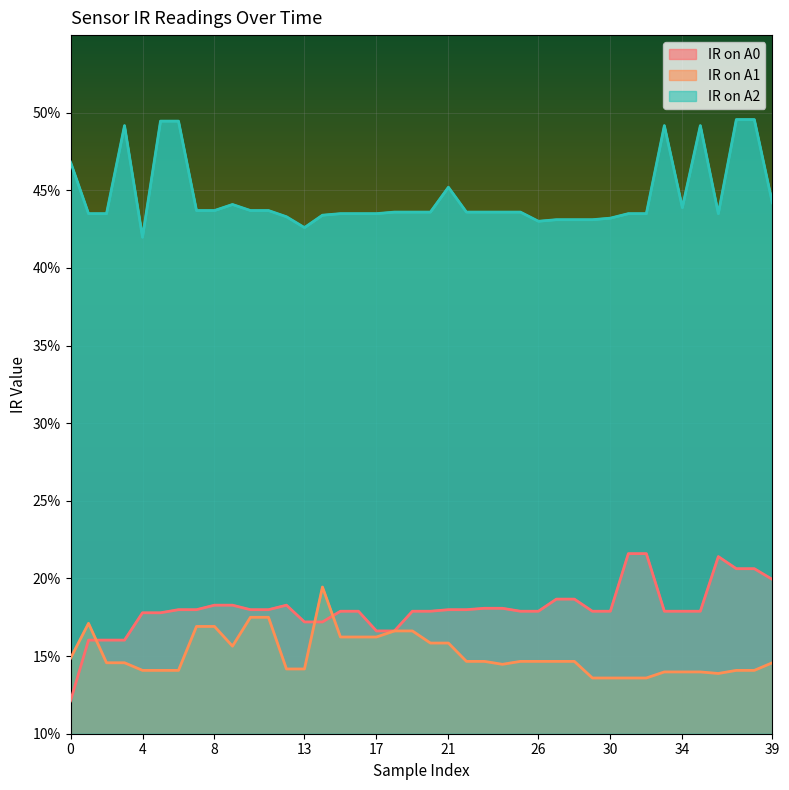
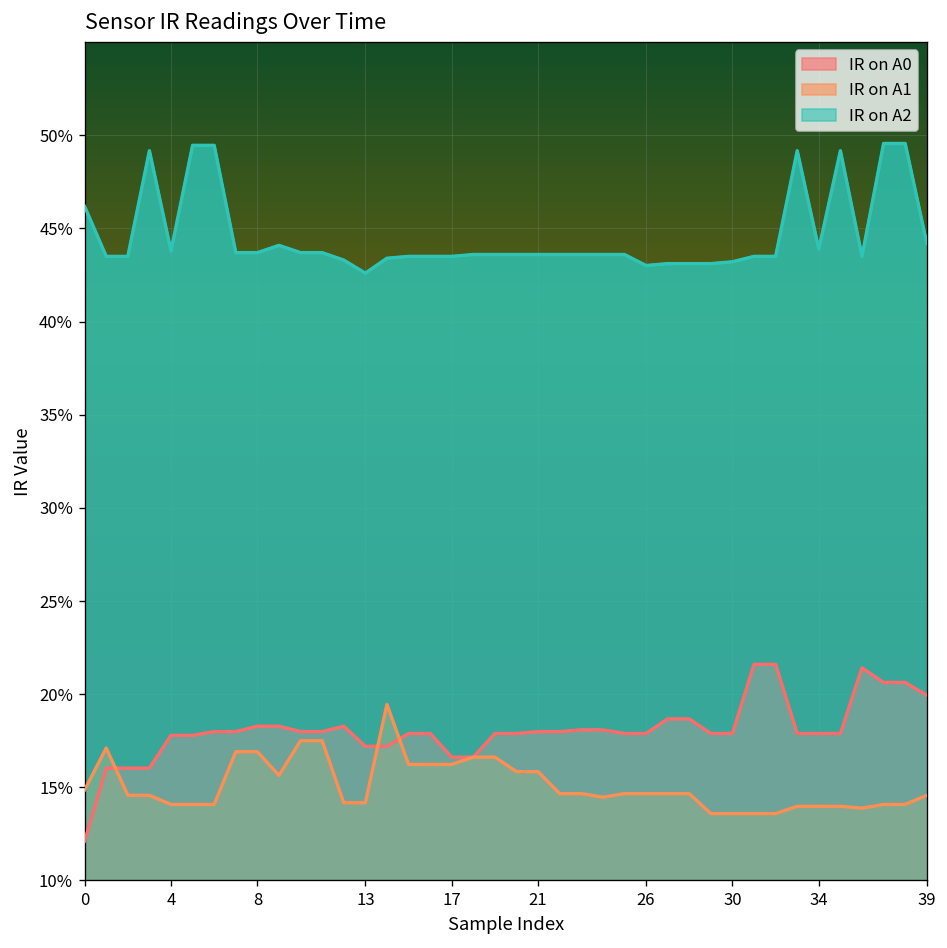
  {
    "IR on A2": {
-     "0": "46.8%",
-     "4": "42.0%",
+     "0": "46.2%",
+     "4": "43.8%",
      "8": "43.7%",
      "13": "42.6%",
      "17": "43.5%",
-     "21": "45.2%",
+     "21": "43.6%",
      "26": "43.0%",
      "30": "43.2%",
      "34": "43.9%",
      "39": "44.2%"
    }
  }
